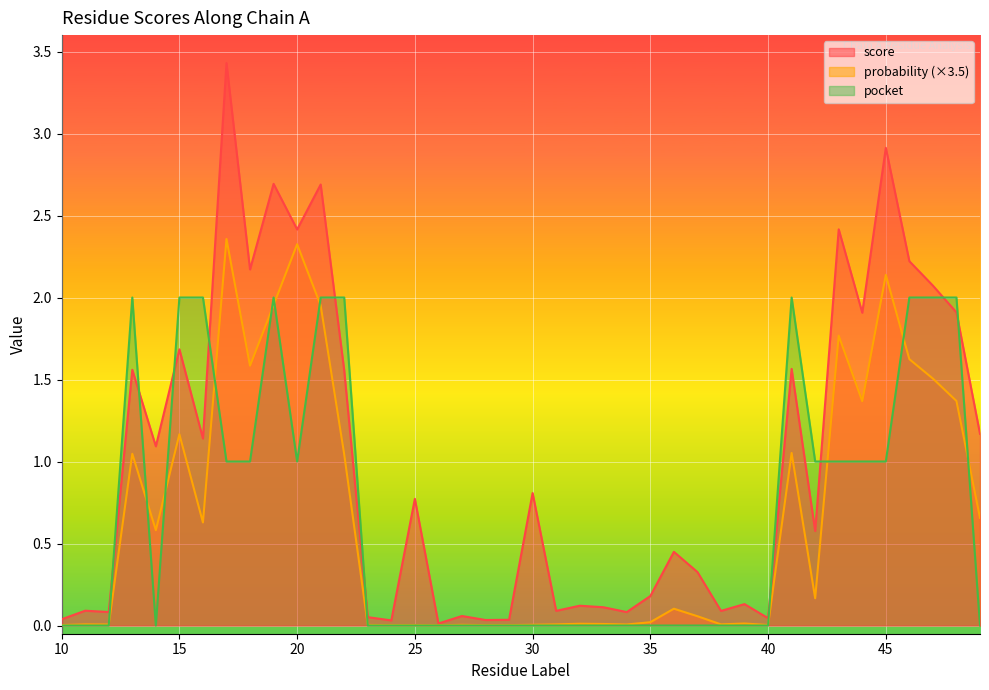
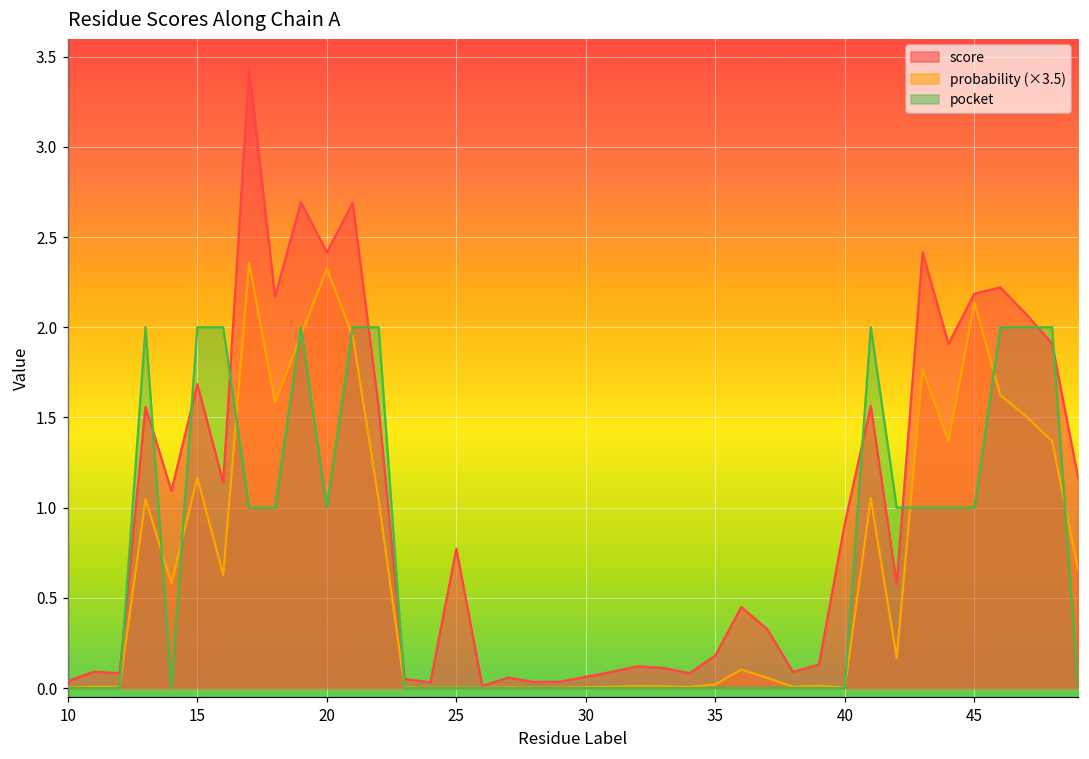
  {
    "score": {
      "10": 0.04,
      "15": 1.68,
      "20": 2.42,
      "25": 0.77,
-     "30": 0.81,
+     "30": 0.06,
      "35": 0.18,
-     "40": 0.04,
-     "45": 2.91
+     "40": 0.92,
+     "45": 2.19
    },
    "probability (×3.5)": {
      "15": 1.17,
      "20": 2.32,
      "35": 0.02,
      "45": 2.14
    },
    "pocket": {
      "15": 2.00,
      "20": 1.00,
      "35": 0.00,
      "45": 1.00
    }
  }
